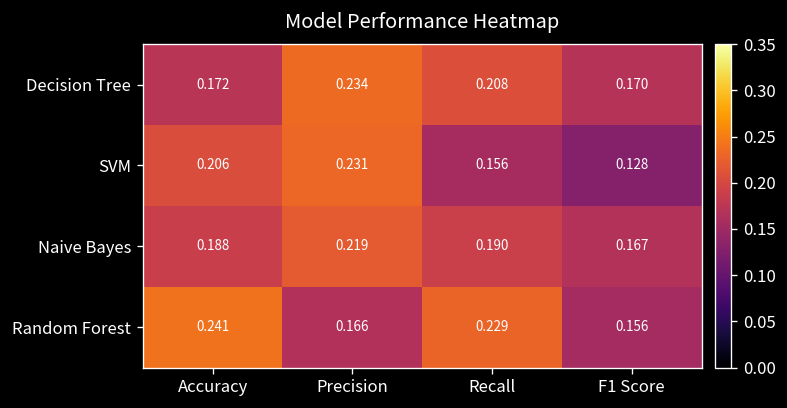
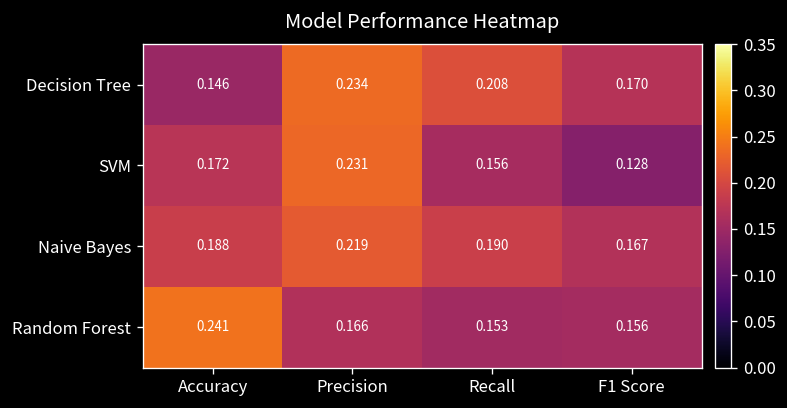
  {
    "Decision Tree": {
-     "Accuracy": 0.172,
+     "Accuracy": 0.146,
      "Precision": 0.234,
      "Recall": 0.208,
      "F1 Score": 0.170
    },
    "SVM": {
-     "Accuracy": 0.206,
+     "Accuracy": 0.172,
      "Precision": 0.231,
      "Recall": 0.156,
      "F1 Score": 0.128
    },
    "Naive Bayes": {
      "Accuracy": 0.188,
      "Precision": 0.219,
      "Recall": 0.190,
      "F1 Score": 0.167
    },
    "Random Forest": {
      "Accuracy": 0.241,
      "Precision": 0.166,
-     "Recall": 0.229,
+     "Recall": 0.153,
      "F1 Score": 0.156
    }
  }
